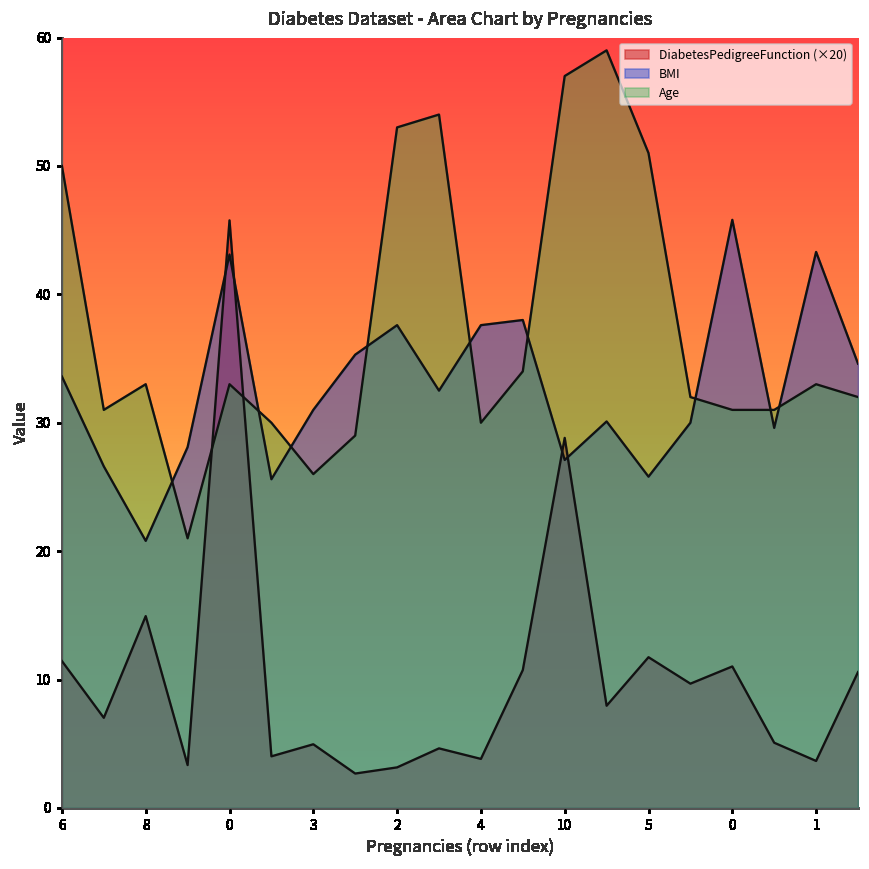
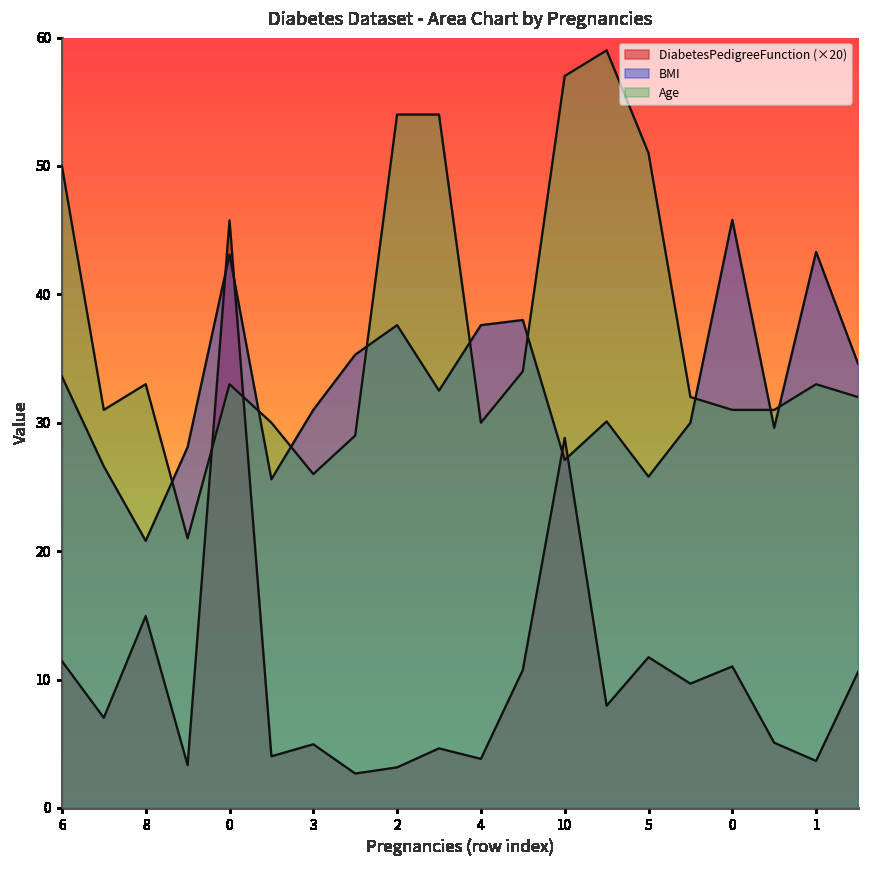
  {
    "DiabetesPedigreeFunction (×20)": {
      "6": 11.4,
      "8": 15,
      "2": 3,
      "4": 4,
      "10": 29
    },
    "BMI": {
      "6": 33.6,
      "8": 21,
      "2": 37.6,
      "4": 37.6,
      "10": 27
    },
    "Age": {
      "6": 50,
      "8": 33,
-     "2": 53,
+     "2": 54,
      "4": 30,
      "10": 57
    }
  }
